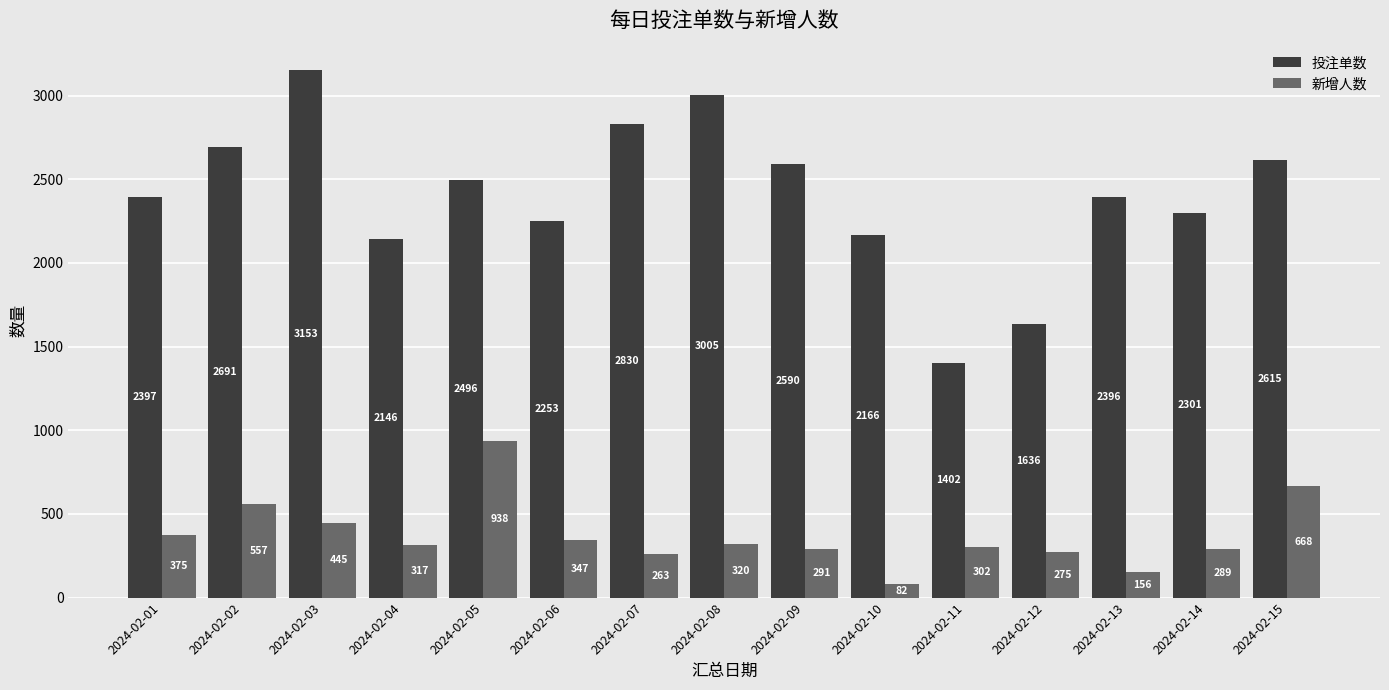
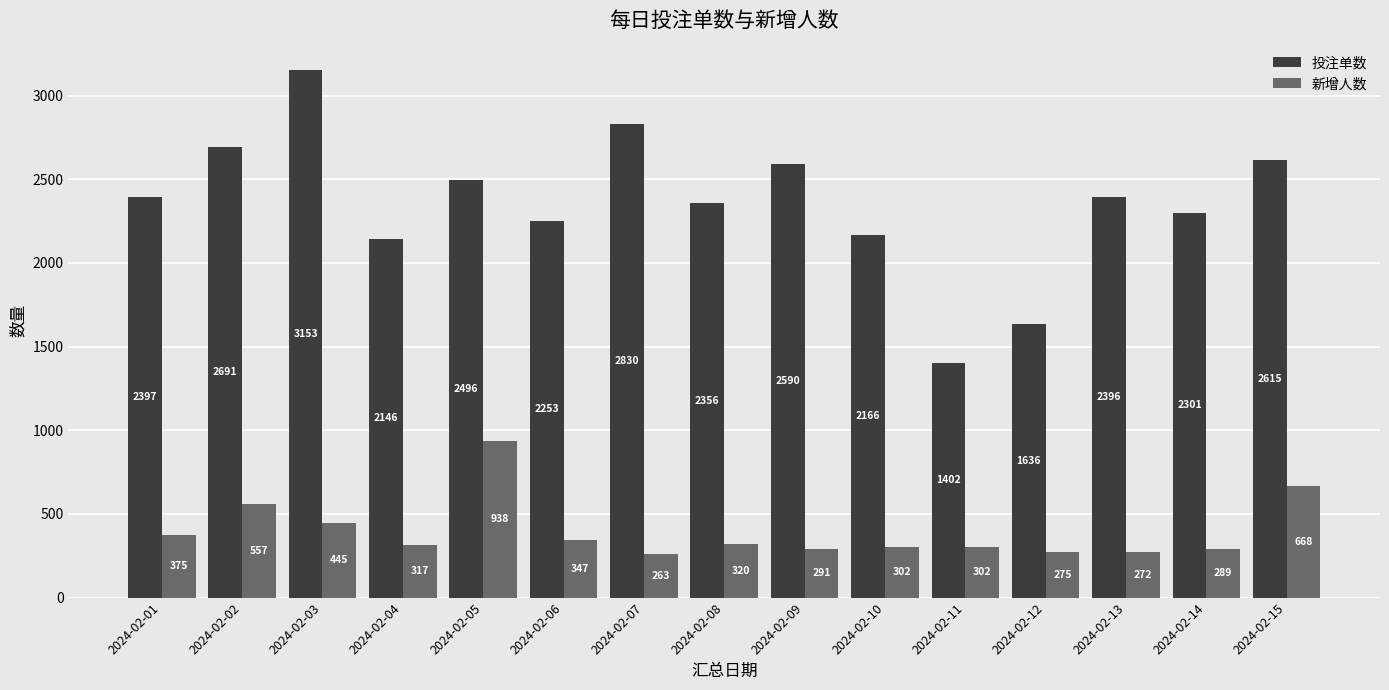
  {
    "投注单数": {
      "2024-02-01": 2397,
      "2024-02-02": 2691,
      "2024-02-03": 3153,
      "2024-02-04": 2146,
      "2024-02-05": 2496,
      "2024-02-06": 2253,
      "2024-02-07": 2830,
-     "2024-02-08": 3005,
+     "2024-02-08": 2356,
      "2024-02-09": 2590,
      "2024-02-10": 2166,
      "2024-02-11": 1402,
      "2024-02-12": 1636,
      "2024-02-13": 2396,
      "2024-02-14": 2301,
      "2024-02-15": 2615
    },
    "新增人数": {
      "2024-02-01": 375,
      "2024-02-02": 557,
      "2024-02-03": 445,
      "2024-02-04": 317,
      "2024-02-05": 938,
      "2024-02-06": 347,
      "2024-02-07": 263,
      "2024-02-08": 320,
      "2024-02-09": 291,
-     "2024-02-10": 82,
+     "2024-02-10": 302,
      "2024-02-11": 302,
      "2024-02-12": 275,
-     "2024-02-13": 156,
+     "2024-02-13": 272,
      "2024-02-14": 289,
      "2024-02-15": 668
    }
  }
